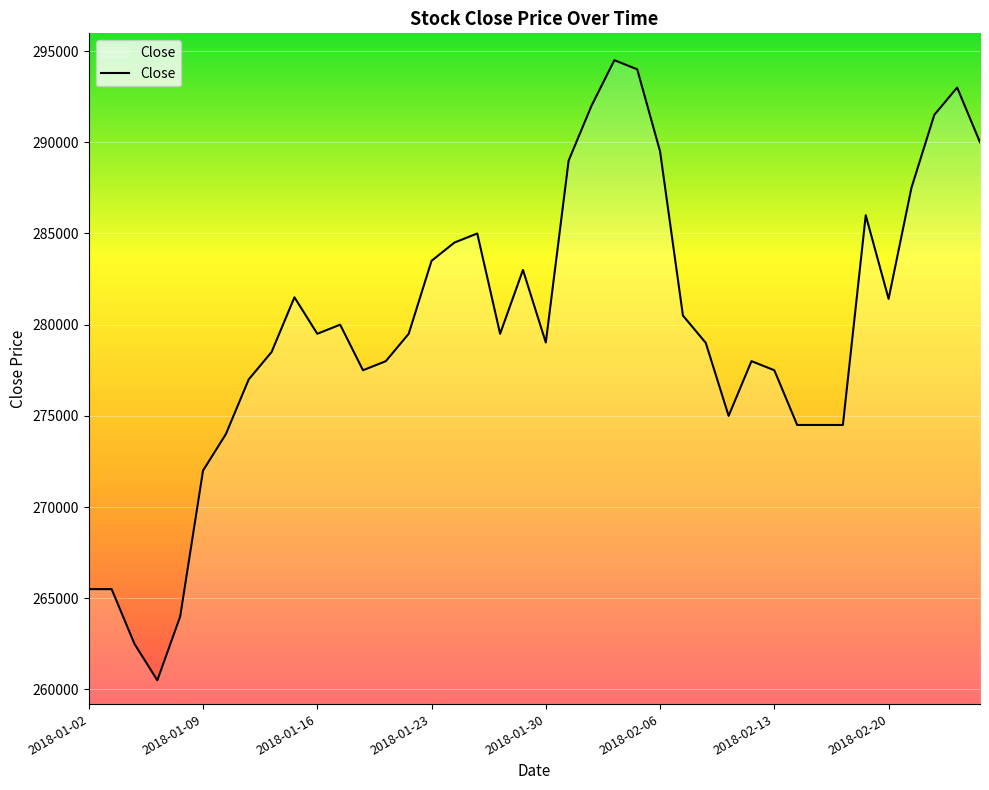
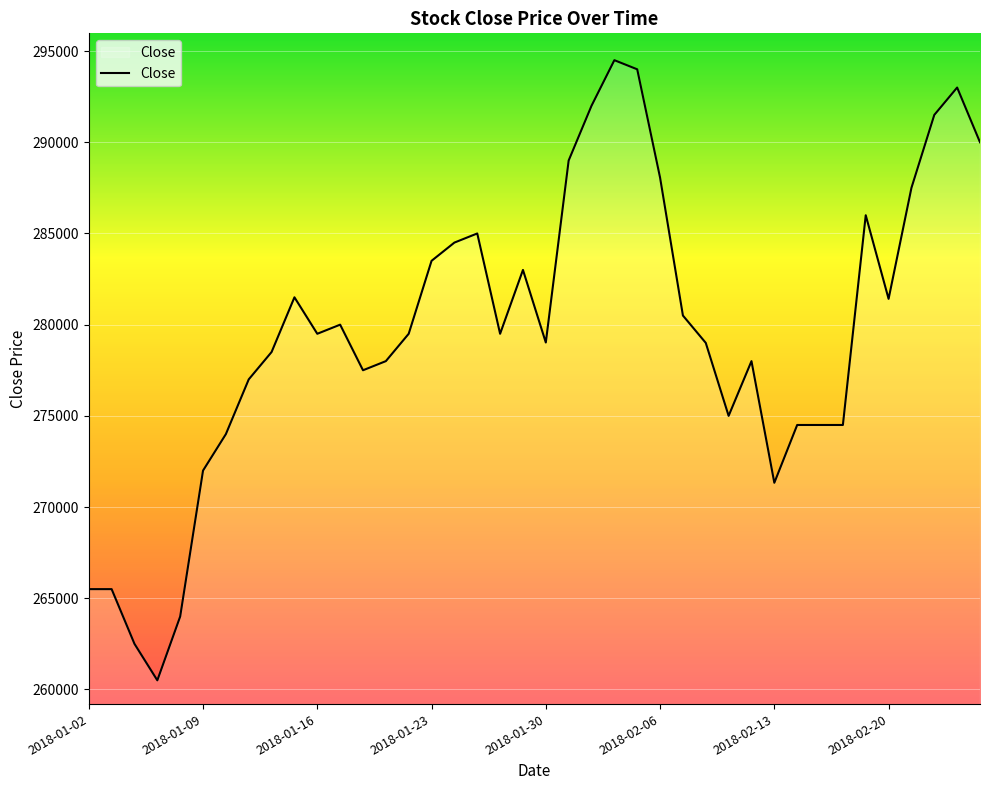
  {
    "2018-01-02": 265500,
    "2018-01-09": 272000,
    "2018-01-16": 279500,
    "2018-01-23": 283500,
    "2018-01-30": 279000,
-   "2018-02-06": 289500,
-   "2018-02-13": 277500,
+   "2018-02-06": 288100,
+   "2018-02-13": 271300,
    "2018-02-20": 281400
  }
